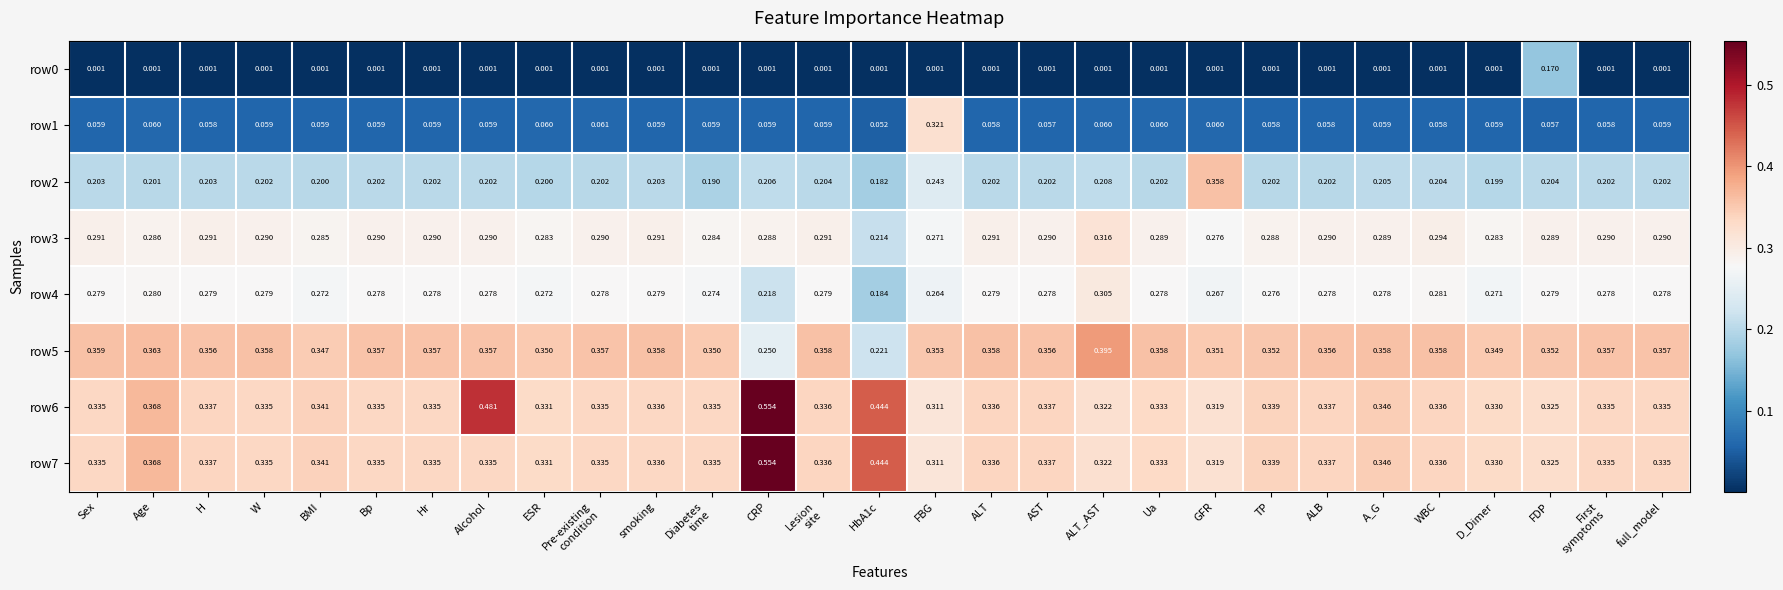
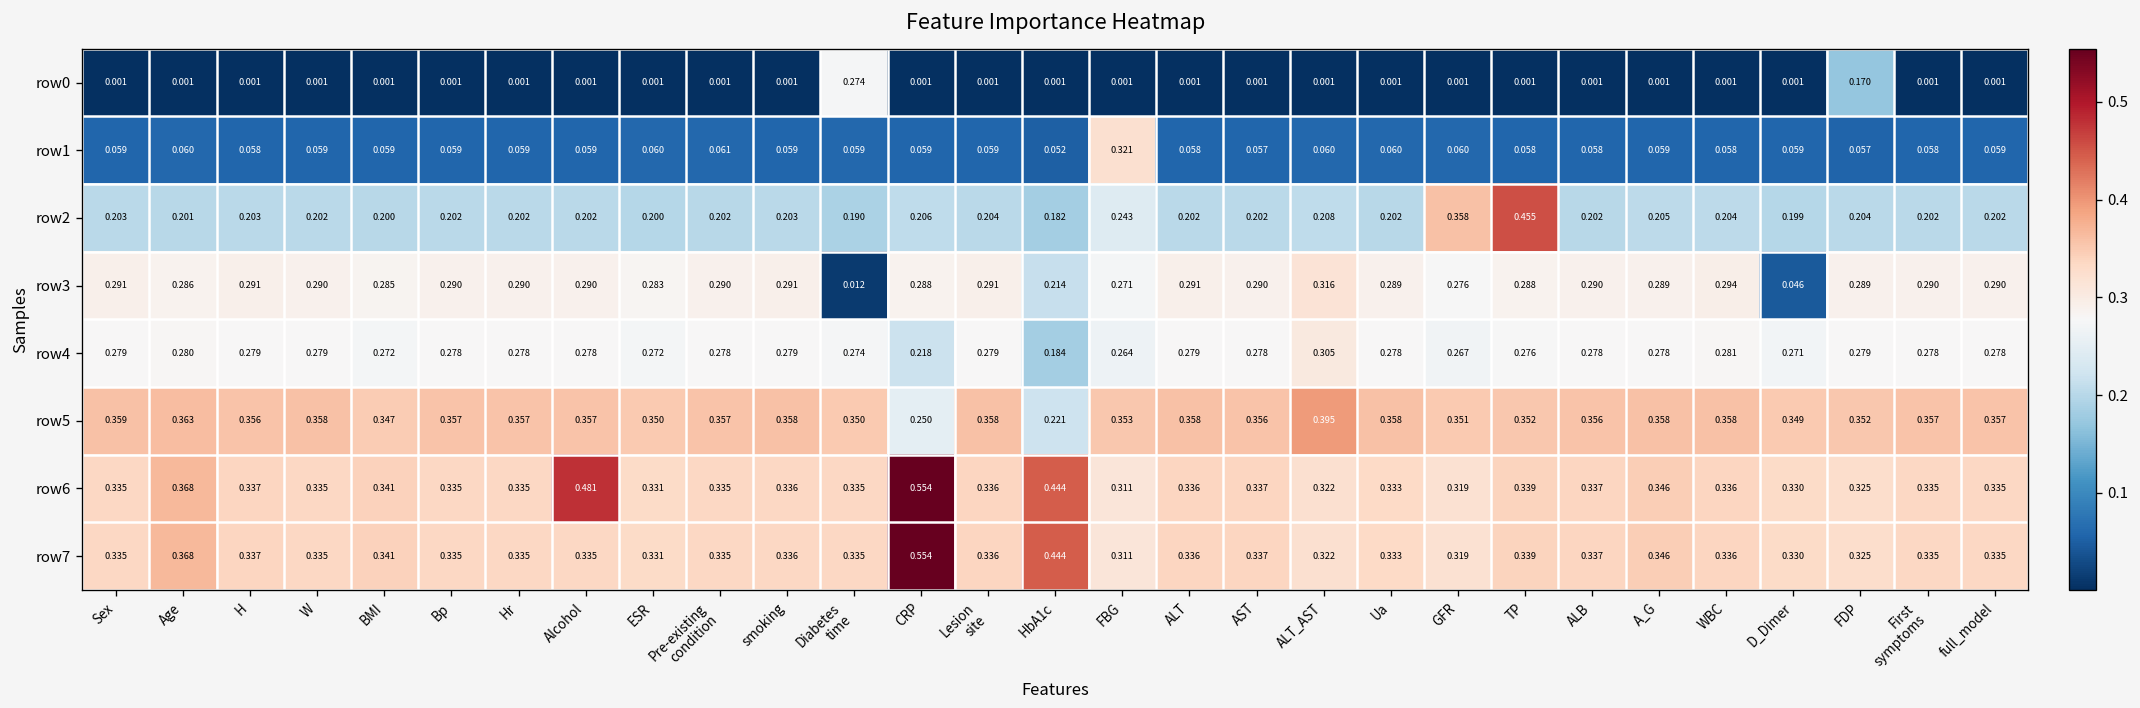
  {
    "row0": {
      "Sex": 0.001,
      "Age": 0.001,
      "H": 0.001,
      "W": 0.001,
      "BMI": 0.001,
      "Bp": 0.001,
      "Hr": 0.001,
      "Alcohol": 0.001,
      "ESR": 0.001,
      "Pre-existing condition": 0.001,
      "smoking": 0.001,
-     "Diabetes time": 0.001,
+     "Diabetes time": 0.274,
      "CRP": 0.001,
      "Lesion site": 0.001,
      "HbA1c": 0.001,
      "FBG": 0.001,
      "ALT": 0.001,
      "AST": 0.001,
      "ALT_AST": 0.001,
      "Ua": 0.001,
      "GFR": 0.001,
      "TP": 0.001,
      "ALB": 0.001,
      "A_G": 0.001,
      "WBC": 0.001,
      "D_Dimer": 0.001,
      "FDP": 0.170,
      "First symptoms": 0.001,
      "full_model": 0.001
    },
    "row2": {
      "Sex": 0.203,
      "Age": 0.201,
      "H": 0.203,
      "W": 0.202,
      "BMI": 0.200,
      "Bp": 0.202,
      "Hr": 0.202,
      "Alcohol": 0.202,
      "ESR": 0.200,
      "Pre-existing condition": 0.202,
      "smoking": 0.203,
      "Diabetes time": 0.190,
      "CRP": 0.206,
      "Lesion site": 0.204,
      "HbA1c": 0.182,
      "FBG": 0.243,
      "ALT": 0.202,
      "AST": 0.202,
      "ALT_AST": 0.208,
      "Ua": 0.202,
      "GFR": 0.358,
-     "TP": 0.202,
+     "TP": 0.455,
      "ALB": 0.202,
      "A_G": 0.205,
      "WBC": 0.204,
      "D_Dimer": 0.199,
      "FDP": 0.204,
      "First symptoms": 0.202,
      "full_model": 0.202
    },
    "row3": {
      "Sex": 0.291,
      "Age": 0.286,
      "H": 0.291,
      "W": 0.290,
      "BMI": 0.285,
      "Bp": 0.290,
      "Hr": 0.290,
      "Alcohol": 0.290,
      "ESR": 0.283,
      "Pre-existing condition": 0.290,
      "smoking": 0.291,
-     "Diabetes time": 0.284,
+     "Diabetes time": 0.012,
      "CRP": 0.288,
      "Lesion site": 0.291,
      "HbA1c": 0.214,
      "FBG": 0.271,
      "ALT": 0.291,
      "AST": 0.290,
      "ALT_AST": 0.316,
      "Ua": 0.289,
      "GFR": 0.276,
      "TP": 0.288,
      "ALB": 0.290,
      "A_G": 0.289,
      "WBC": 0.294,
-     "D_Dimer": 0.283,
+     "D_Dimer": 0.046,
      "FDP": 0.289,
      "First symptoms": 0.290,
      "full_model": 0.290
    }
  }
